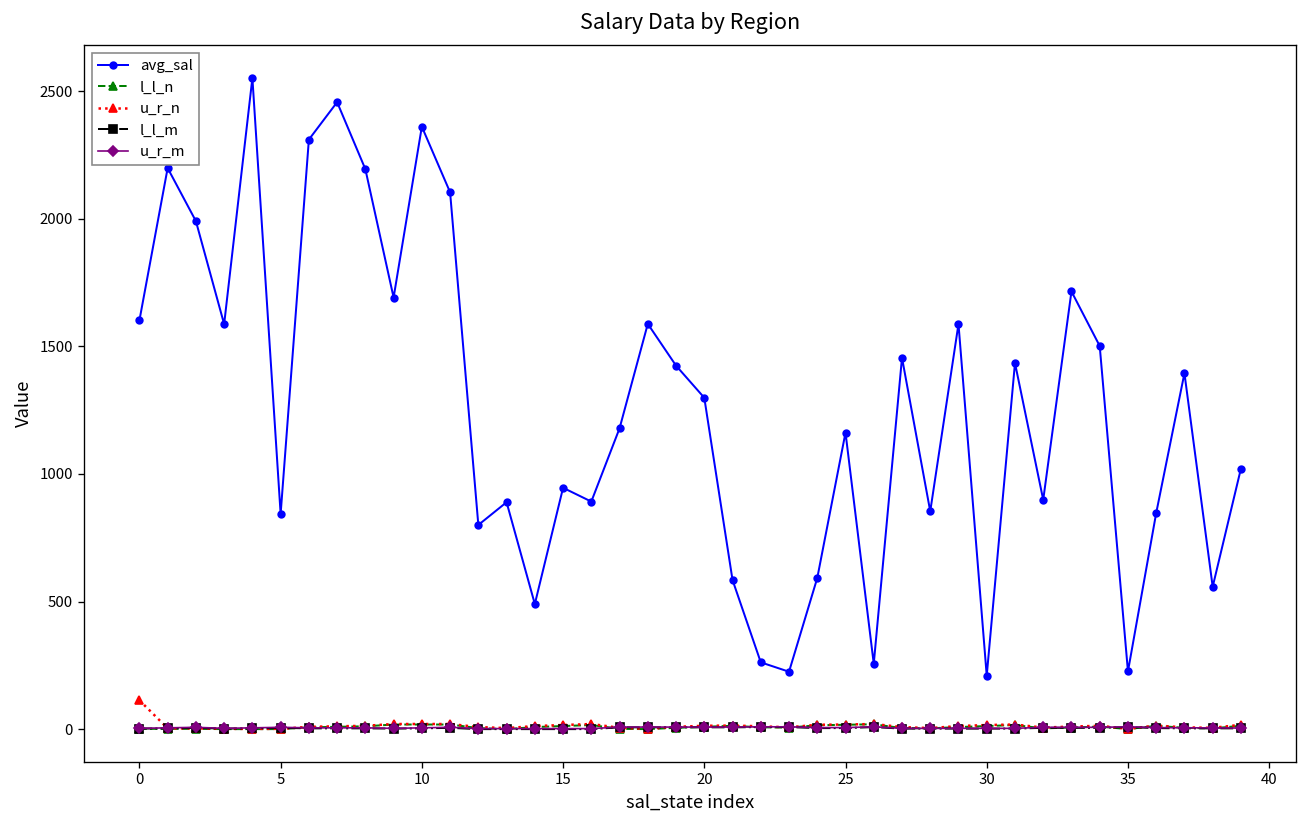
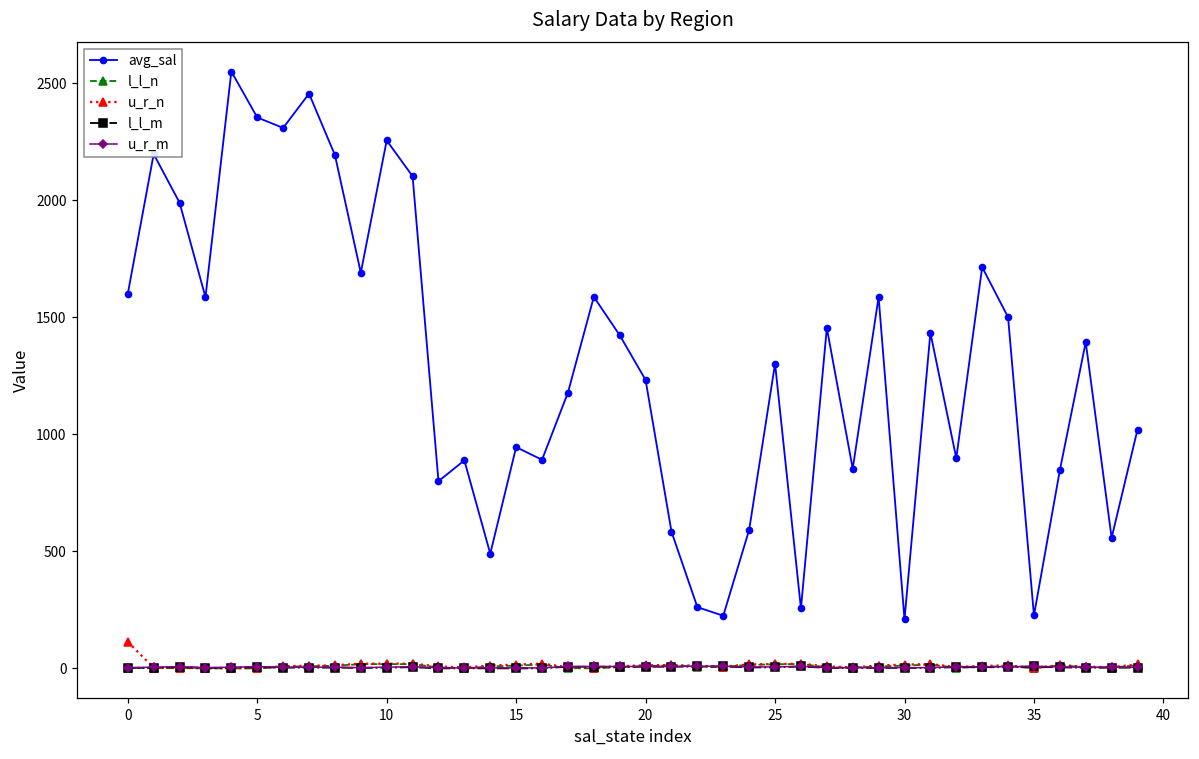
  {
    "avg_sal": {
      "0": 1600,
-     "5": 840,
-     "10": 2360,
+     "5": 2350,
+     "10": 2260,
      "15": 950,
-     "20": 1300,
-     "25": 1160,
+     "20": 1230,
+     "25": 1300,
      "30": 210,
      "35": 230
    },
    "u_r_n": {
      "0": 110
    }
  }
